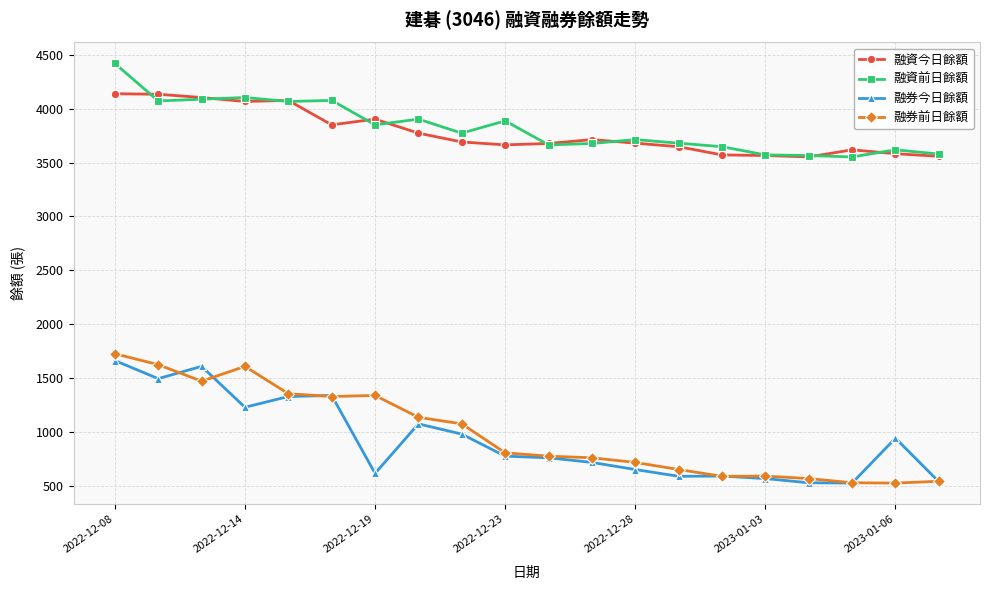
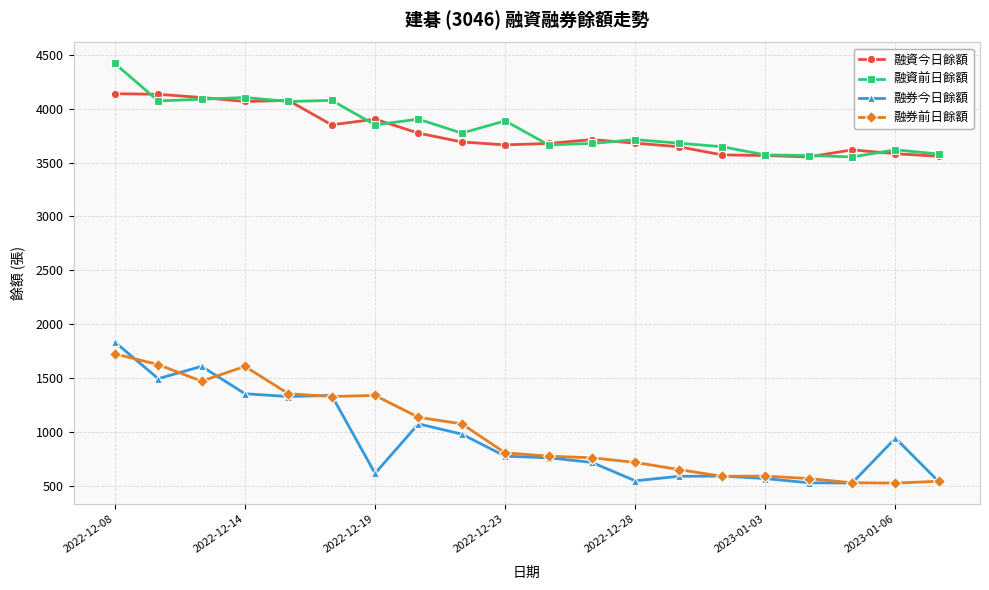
  {
    "融資前日餘額": {
      "2022-12-08": 4420,
      "2022-12-14": 4110,
      "2022-12-19": 3850,
      "2022-12-23": 3890,
      "2022-12-28": 3710,
      "2023-01-06": 3620
    },
    "融券今日餘額": {
-     "2022-12-08": 1660,
-     "2022-12-14": 1230,
+     "2022-12-08": 1830,
+     "2022-12-14": 1350,
      "2022-12-19": 610,
      "2022-12-23": 770,
-     "2022-12-28": 650,
+     "2022-12-28": 550,
      "2023-01-06": 940
    }
  }
